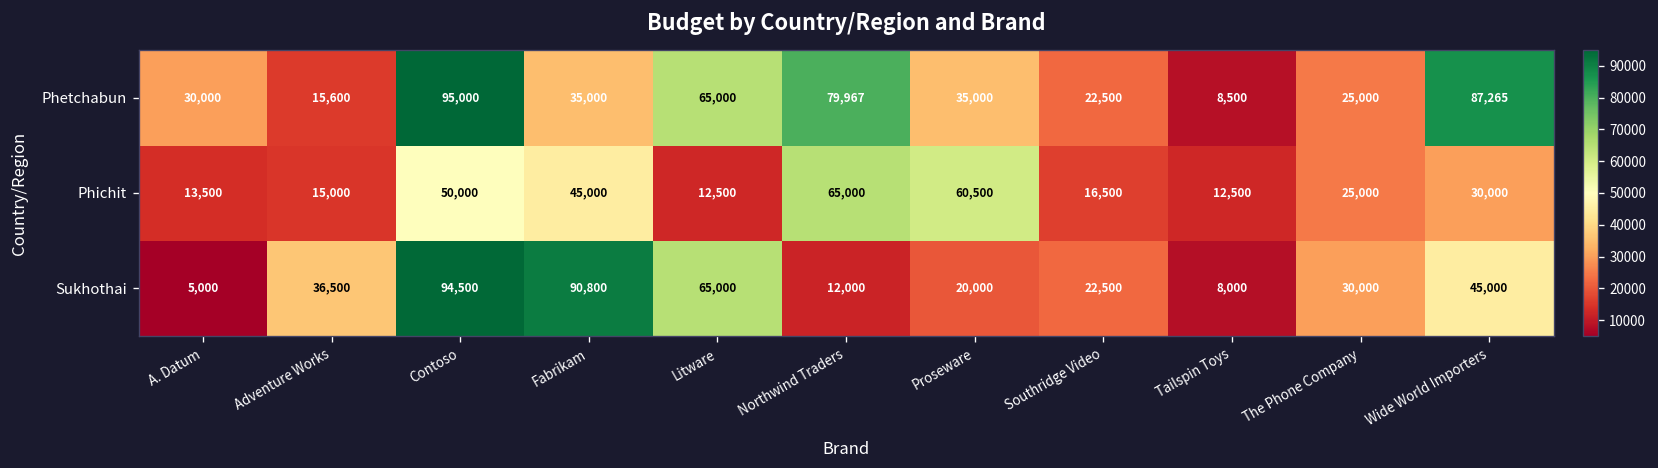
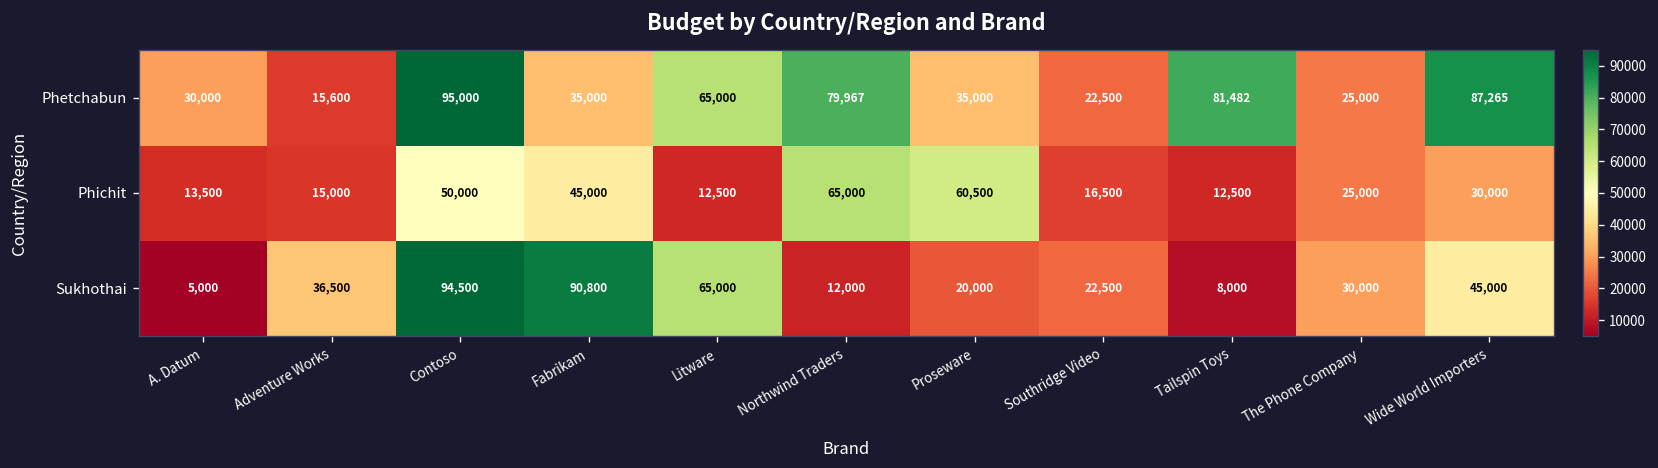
  {
    "Phetchabun": {
      "A. Datum": "30,000",
      "Adventure Works": "15,600",
      "Contoso": "95,000",
      "Fabrikam": "35,000",
      "Litware": "65,000",
      "Northwind Traders": "79,967",
      "Proseware": "35,000",
      "Southridge Video": "22,500",
-     "Tailspin Toys": "8,500",
+     "Tailspin Toys": "81,482",
      "The Phone Company": "25,000",
      "Wide World Importers": "87,265"
    },
    "Phichit": {
      "A. Datum": "13,500",
      "Adventure Works": "15,000",
      "Contoso": "50,000",
      "Fabrikam": "45,000",
      "Litware": "12,500",
      "Northwind Traders": "65,000",
      "Proseware": "60,500",
      "Southridge Video": "16,500",
      "Tailspin Toys": "12,500",
      "The Phone Company": "25,000",
      "Wide World Importers": "30,000"
    },
    "Sukhothai": {
      "A. Datum": "5,000",
      "Adventure Works": "36,500",
      "Contoso": "94,500",
      "Fabrikam": "90,800",
      "Litware": "65,000",
      "Northwind Traders": "12,000",
      "Proseware": "20,000",
      "Southridge Video": "22,500",
      "Tailspin Toys": "8,000",
      "The Phone Company": "30,000",
      "Wide World Importers": "45,000"
    }
  }
